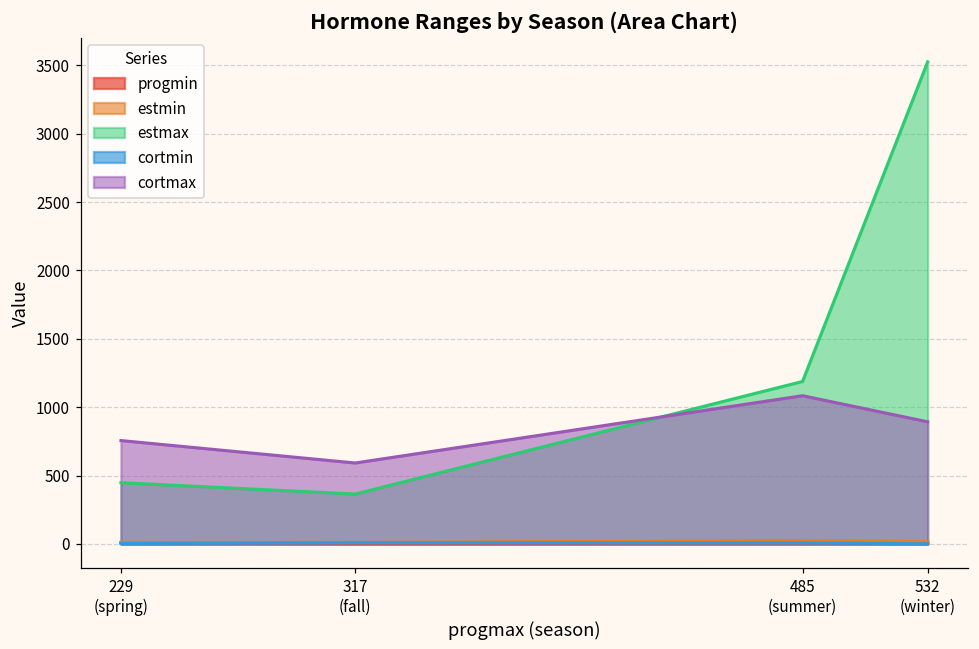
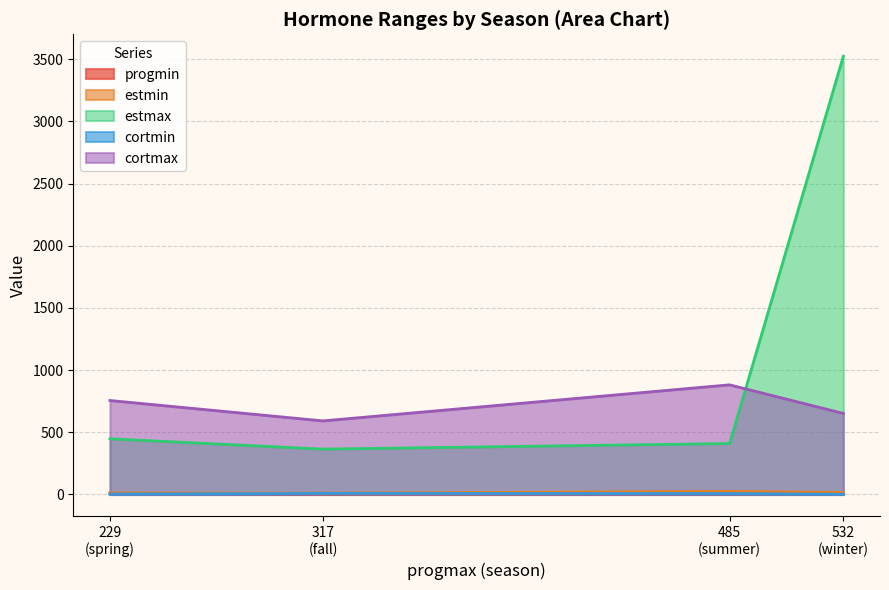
  {
    "estmax": {
      "229 (spring)": 450,
      "317 (fall)": 370,
-     "485 (summer)": 1190,
+     "485 (summer)": 410,
      "532 (winter)": 3530
    },
    "cortmax": {
      "229 (spring)": 760,
      "317 (fall)": 590,
-     "485 (summer)": 1080,
-     "532 (winter)": 890
+     "485 (summer)": 880,
+     "532 (winter)": 650
    }
  }
